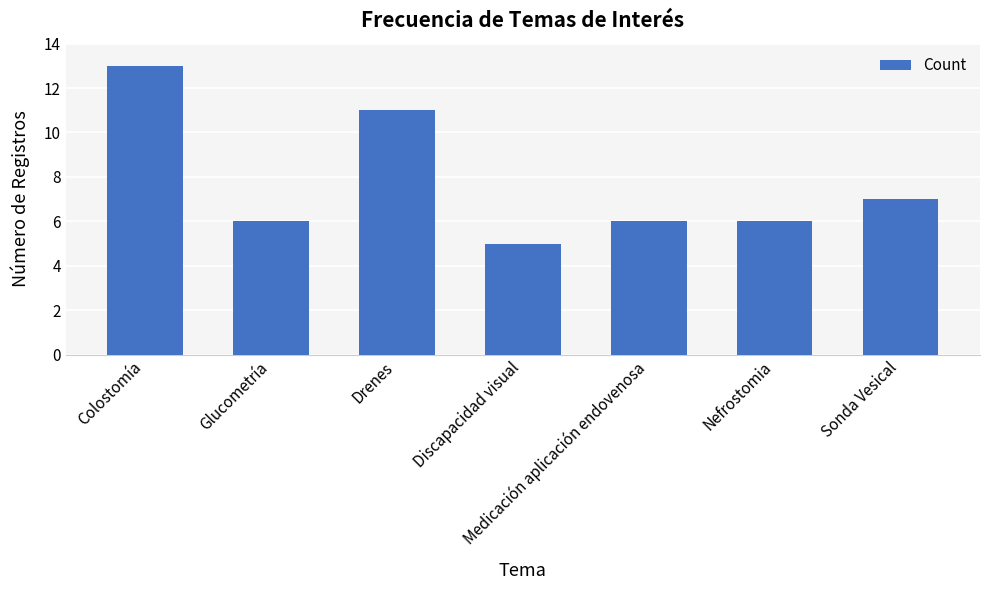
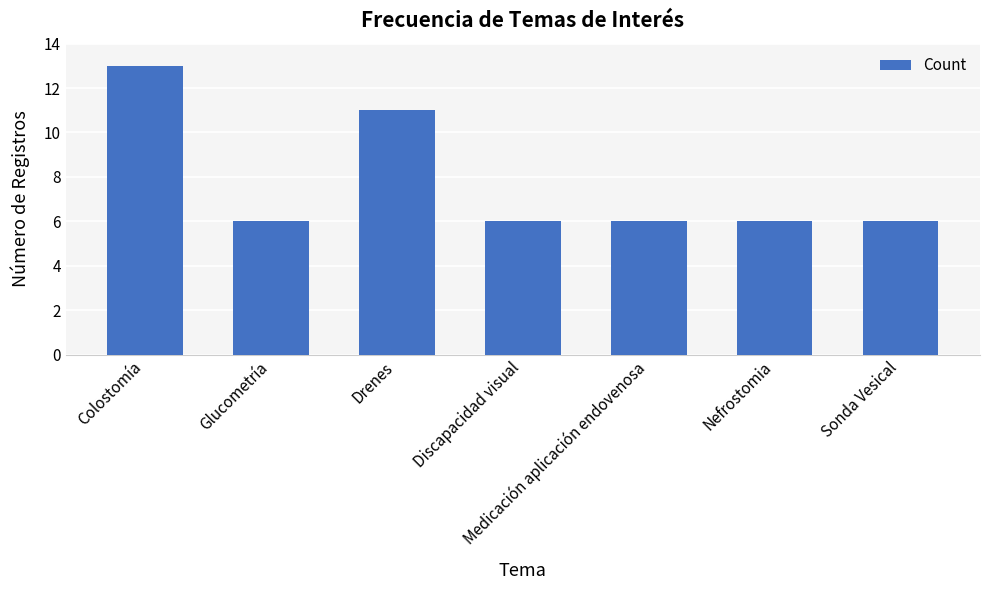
  {
    "Colostomía": 13,
    "Glucometría": 6,
    "Drenes": 11,
-   "Discapacidad visual": 5,
+   "Discapacidad visual": 6,
    "Medicación aplicación endovenosa": 6,
    "Nefrostomia": 6,
-   "Sonda Vesical": 7
+   "Sonda Vesical": 6
  }
